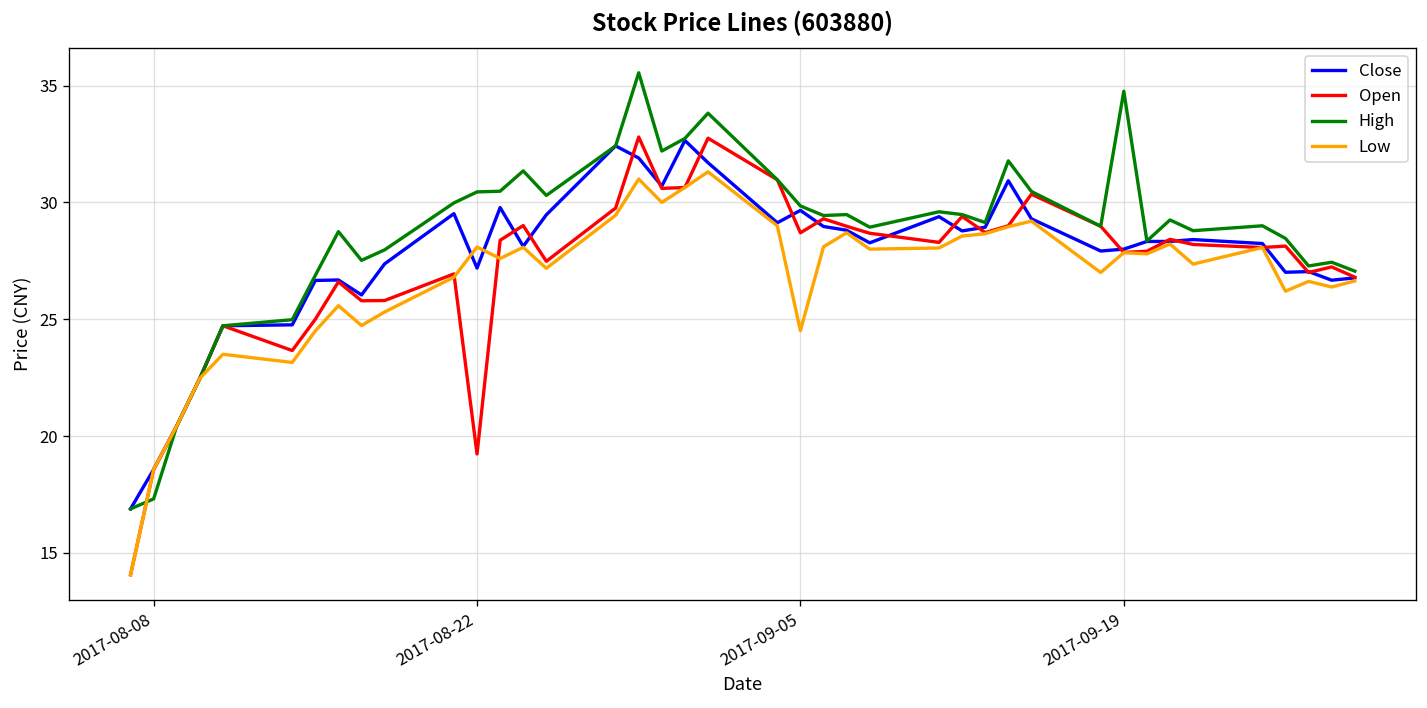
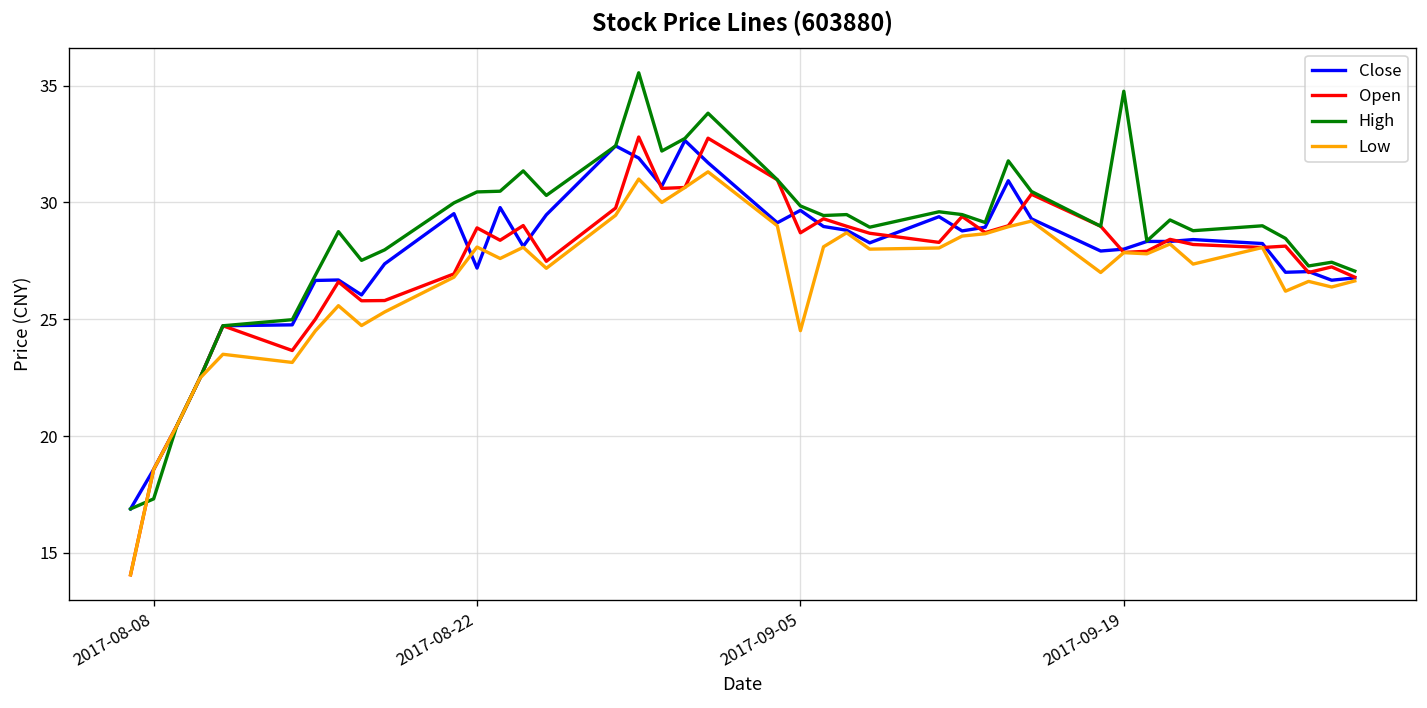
  {
    "Close": {
      "2017-08-22": 27.2,
      "2017-09-05": 29.7,
      "2017-09-19": 28.0
    },
    "Open": {
-     "2017-08-22": 19.2,
+     "2017-08-22": 28.9,
      "2017-09-05": 28.7
    },
    "High": {
      "2017-08-08": 17.3,
      "2017-08-22": 30.5,
      "2017-09-05": 29.9,
      "2017-09-19": 34.8
    },
    "Low": {
      "2017-08-22": 28.1,
      "2017-09-05": 24.5
    }
  }
